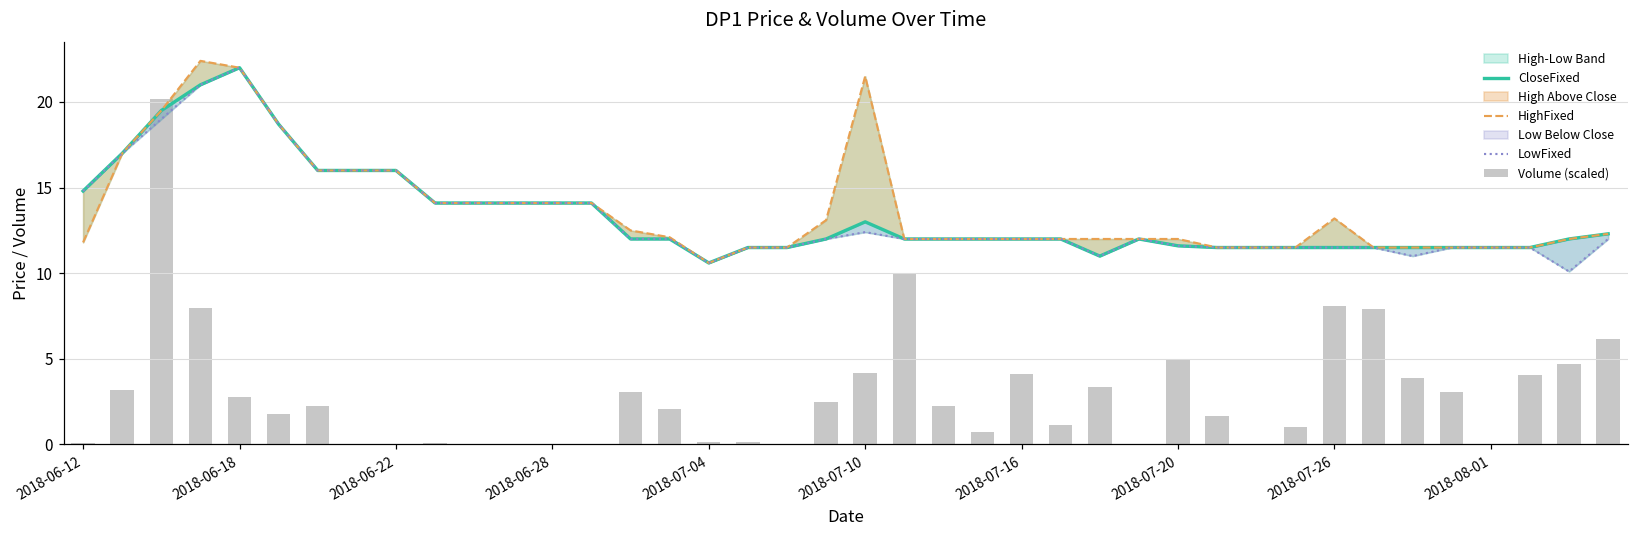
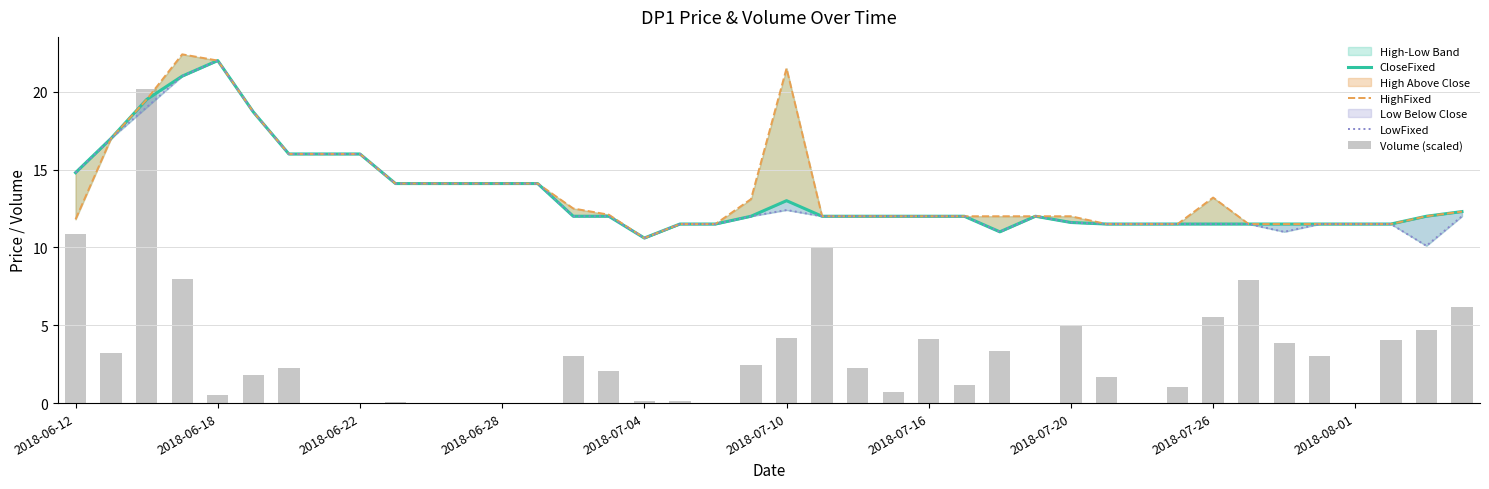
  {
    "Volume (scaled)": {
-     "2018-06-12": 0.1,
-     "2018-06-18": 2.8,
+     "2018-06-12": 10.8,
+     "2018-06-18": 0.5,
      "2018-06-28": 0.0,
      "2018-07-04": 0.2,
      "2018-07-10": 4.2,
      "2018-07-16": 4.1,
      "2018-07-20": 4.9,
-     "2018-07-26": 8.1,
+     "2018-07-26": 5.5,
      "2018-08-01": 0.0
    }
  }
